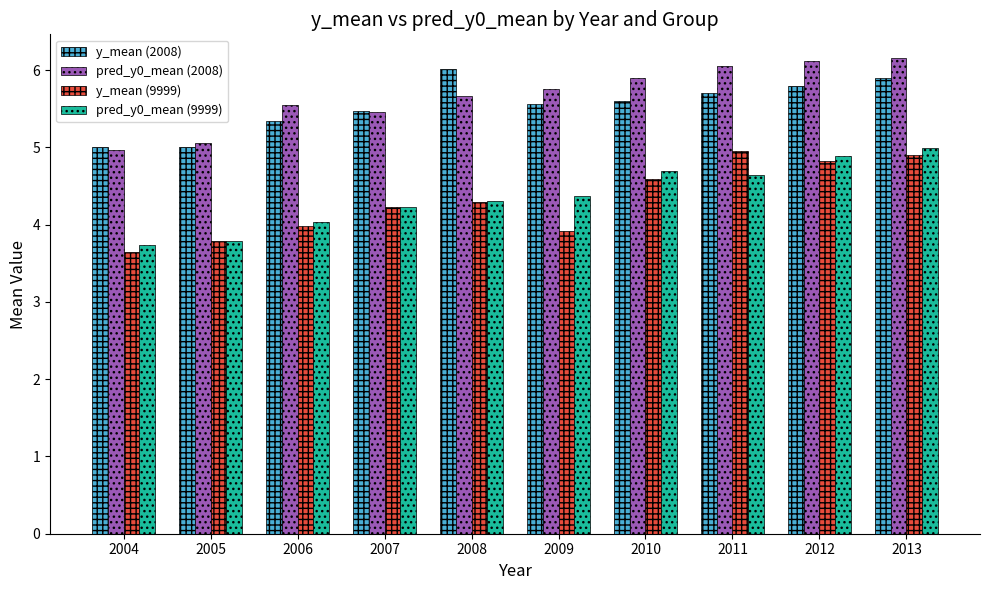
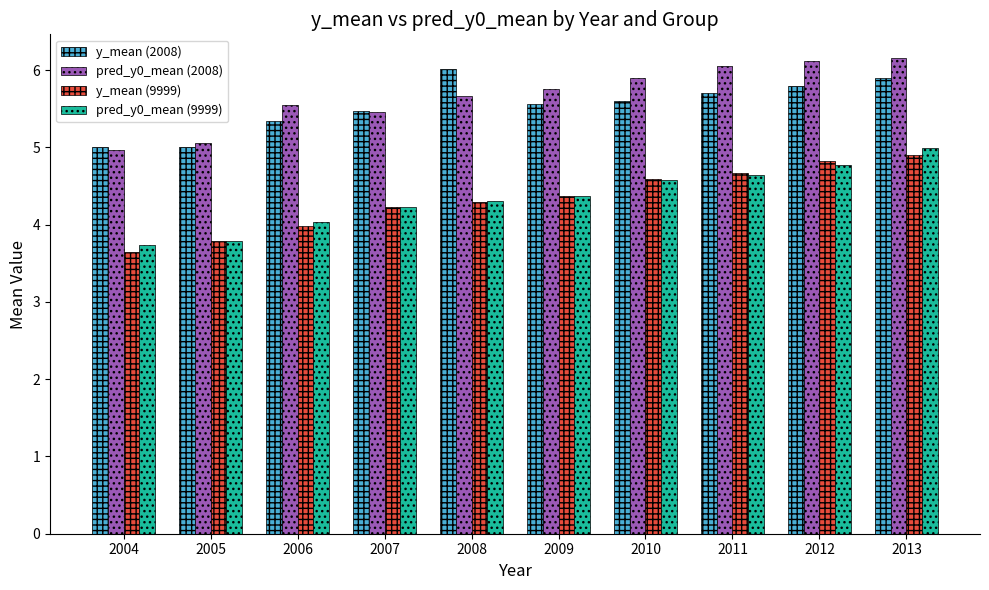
  {
    "y_mean (2008)": {
      "2004": 5.0,
      "2005": 5.0,
      "2006": 5.3,
      "2007": 5.5,
      "2008": 6.0,
      "2009": 5.6,
      "2010": 5.6,
      "2011": 5.7,
      "2012": 5.8,
      "2013": 5.9
    },
    "pred_y0_mean (2008)": {
      "2004": 5.0,
      "2005": 5.1,
      "2006": 5.5,
      "2007": 5.5,
      "2008": 5.7,
      "2009": 5.8,
      "2010": 5.9,
      "2011": 6.1,
      "2012": 6.1,
      "2013": 6.2
    },
    "y_mean (9999)": {
      "2004": 3.6,
      "2005": 3.8,
      "2006": 4.0,
      "2007": 4.2,
      "2008": 4.3,
-     "2009": 3.9,
+     "2009": 4.4,
      "2010": 4.6,
-     "2011": 5.0,
+     "2011": 4.7,
      "2012": 4.8,
      "2013": 4.9
    },
    "pred_y0_mean (9999)": {
      "2004": 3.7,
      "2005": 3.8,
      "2006": 4.0,
      "2007": 4.2,
      "2008": 4.3,
      "2009": 4.4,
-     "2010": 4.7,
+     "2010": 4.6,
      "2011": 4.6,
-     "2012": 4.9,
+     "2012": 4.8,
      "2013": 5.0
    }
  }
